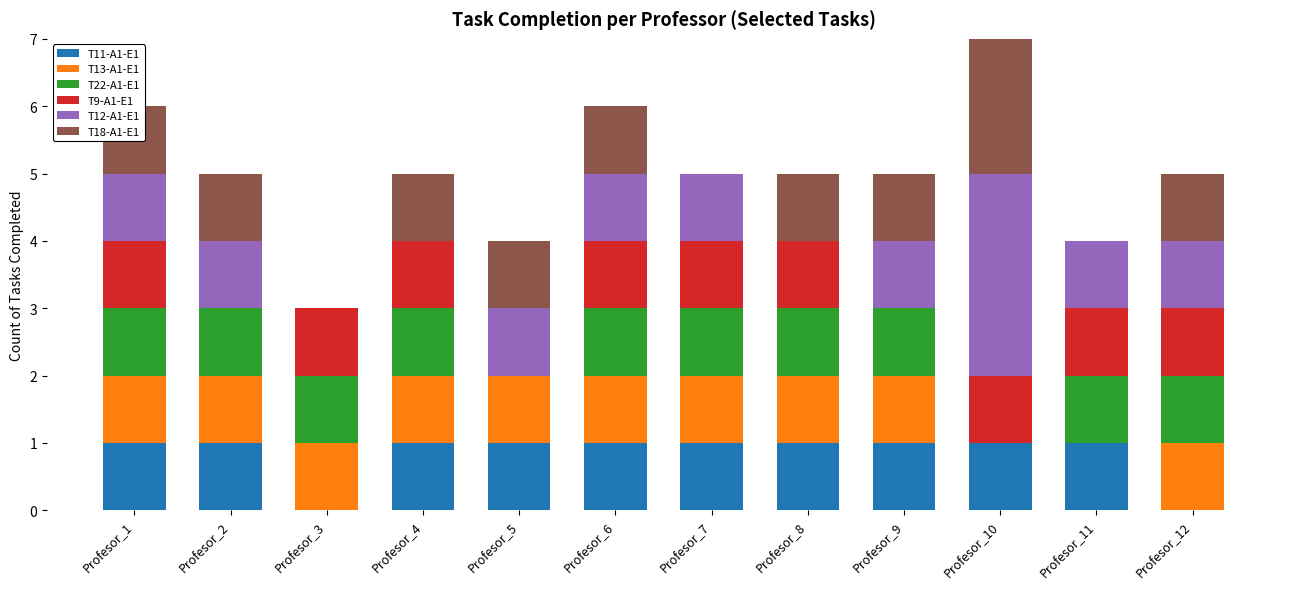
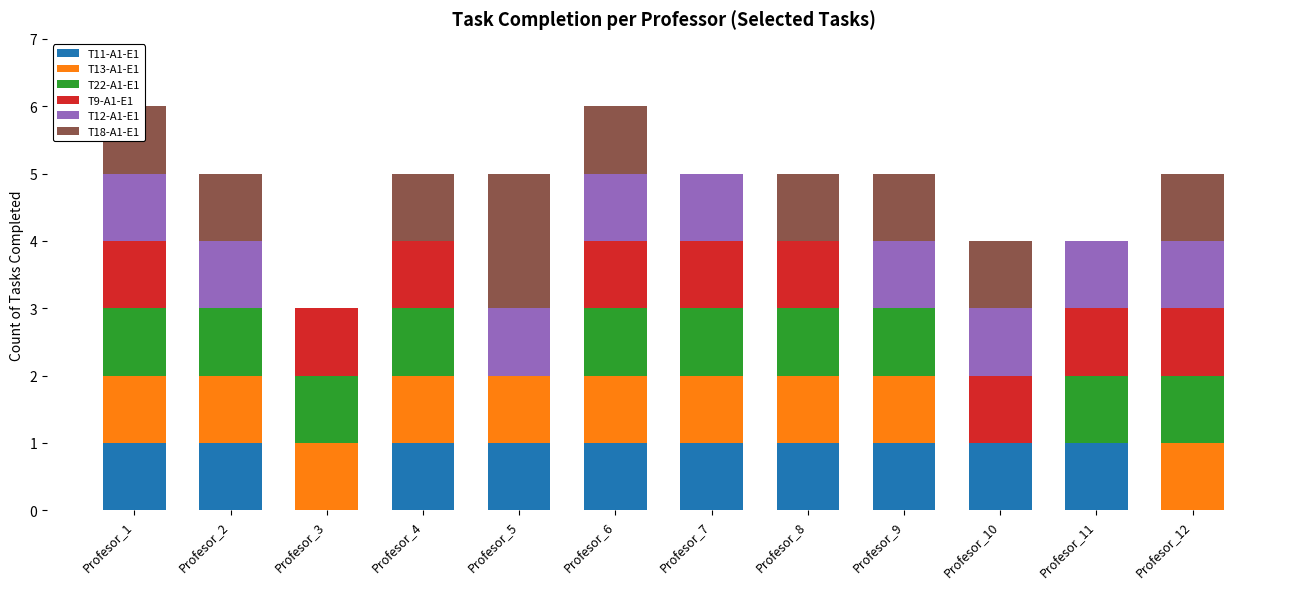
  {
    "T11-A1-E1": {
      "Profesor_1": 1,
      "Profesor_2": 1,
      "Profesor_3": 0,
      "Profesor_4": 1,
      "Profesor_5": 1,
      "Profesor_6": 1,
      "Profesor_7": 1,
      "Profesor_8": 1,
      "Profesor_9": 1,
      "Profesor_10": 1,
      "Profesor_11": 1,
      "Profesor_12": 0
    },
    "T22-A1-E1": {
      "Profesor_1": 1,
      "Profesor_2": 1,
      "Profesor_3": 1,
      "Profesor_4": 1,
      "Profesor_5": 0,
      "Profesor_6": 1,
      "Profesor_7": 1,
      "Profesor_8": 1,
      "Profesor_9": 1,
      "Profesor_10": 0,
      "Profesor_11": 1,
      "Profesor_12": 1
    },
    "T9-A1-E1": {
      "Profesor_1": 1,
      "Profesor_2": 0,
      "Profesor_3": 1,
      "Profesor_4": 1,
      "Profesor_5": 0,
      "Profesor_6": 1,
      "Profesor_7": 1,
      "Profesor_8": 1,
      "Profesor_9": 0,
      "Profesor_10": 1,
      "Profesor_11": 1,
      "Profesor_12": 1
    },
    "T12-A1-E1": {
      "Profesor_1": 1,
      "Profesor_2": 1,
      "Profesor_3": 0,
      "Profesor_4": 0,
      "Profesor_5": 1,
      "Profesor_6": 1,
      "Profesor_7": 1,
      "Profesor_8": 0,
      "Profesor_9": 1,
-     "Profesor_10": 3,
+     "Profesor_10": 1,
      "Profesor_11": 1,
      "Profesor_12": 1
    },
    "T18-A1-E1": {
      "Profesor_2": 1,
      "Profesor_3": 0,
      "Profesor_4": 1,
-     "Profesor_5": 1,
+     "Profesor_5": 2,
      "Profesor_6": 1,
      "Profesor_7": 0,
      "Profesor_8": 1,
      "Profesor_9": 1,
-     "Profesor_10": 2,
+     "Profesor_10": 1,
      "Profesor_11": 0,
      "Profesor_12": 1
    }
  }
